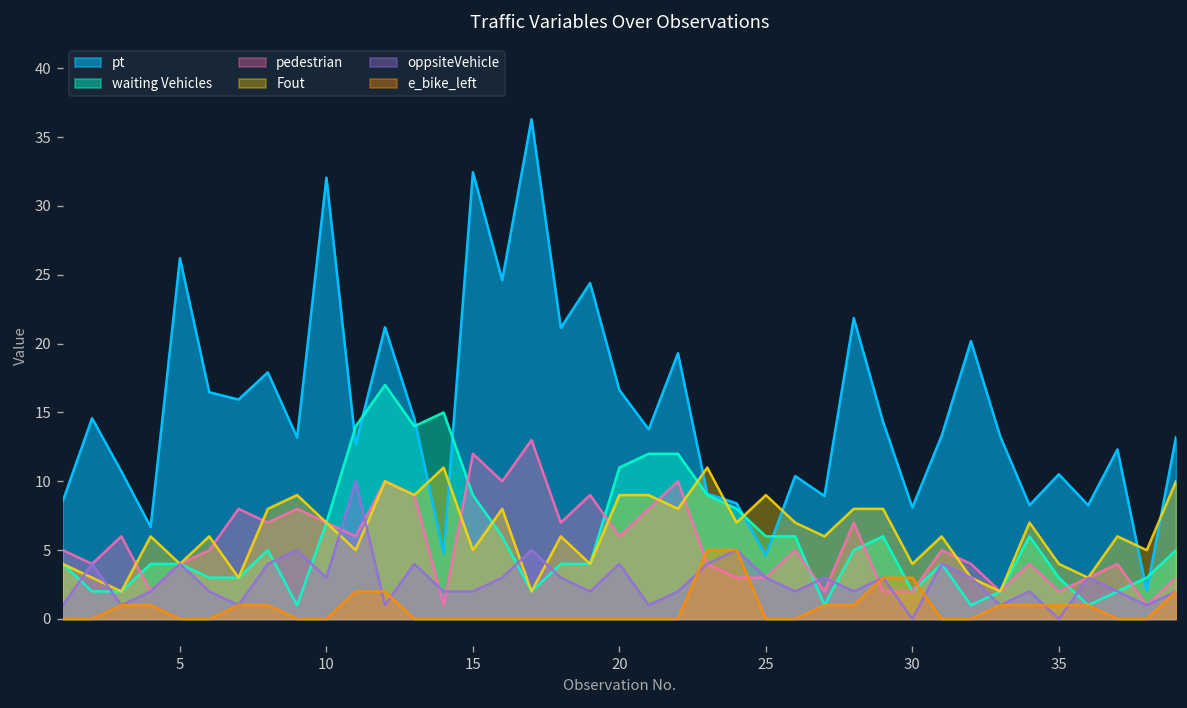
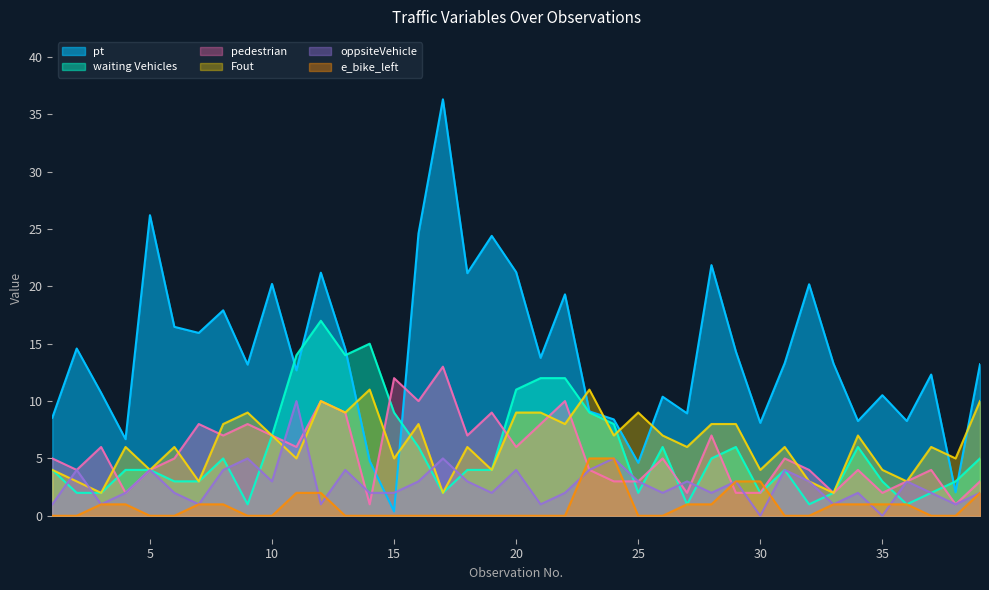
  {
    "pt": {
      "5": 26.2,
-     "10": 32.1,
-     "15": 32.5,
-     "20": 16.6,
+     "10": 20.2,
+     "15": 0.4,
+     "20": 21.2,
      "25": 4.6,
      "30": 8.1,
      "35": 10.5
    },
    "waiting Vehicles": {
      "15": 9,
      "20": 11,
-     "25": 6,
+     "25": 2,
      "35": 3
    }
  }
